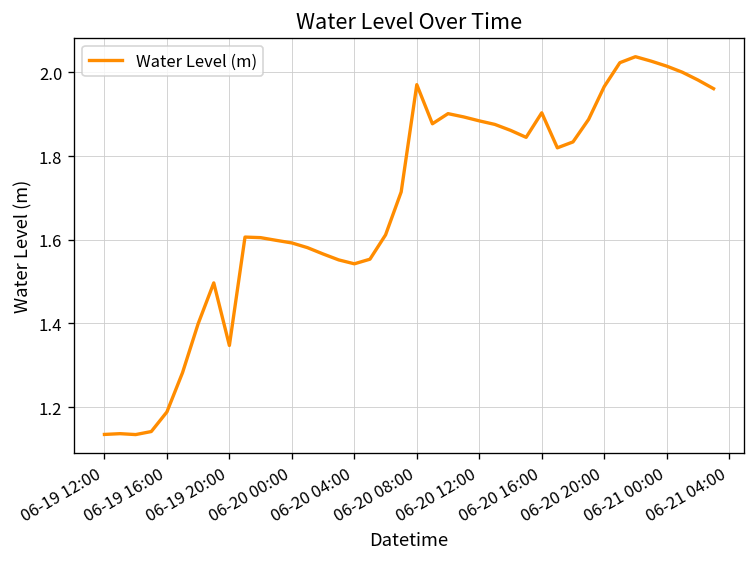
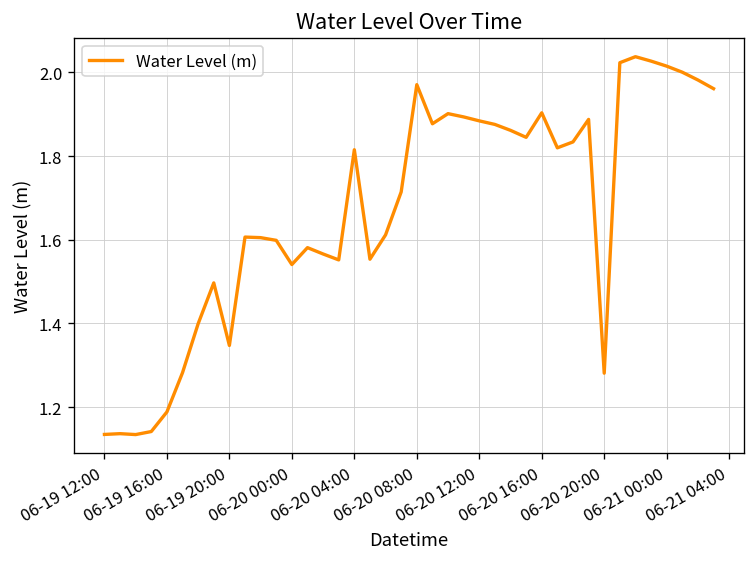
  {
    "06-19 12:00": 1.13,
    "06-19 16:00": 1.19,
    "06-19 20:00": 1.35,
-   "06-20 00:00": 1.59,
-   "06-20 04:00": 1.54,
+   "06-20 00:00": 1.54,
+   "06-20 04:00": 1.81,
    "06-20 08:00": 1.97,
    "06-20 12:00": 1.88,
    "06-20 16:00": 1.90,
-   "06-20 20:00": 1.97,
+   "06-20 20:00": 1.28,
    "06-21 00:00": 2.01
  }
